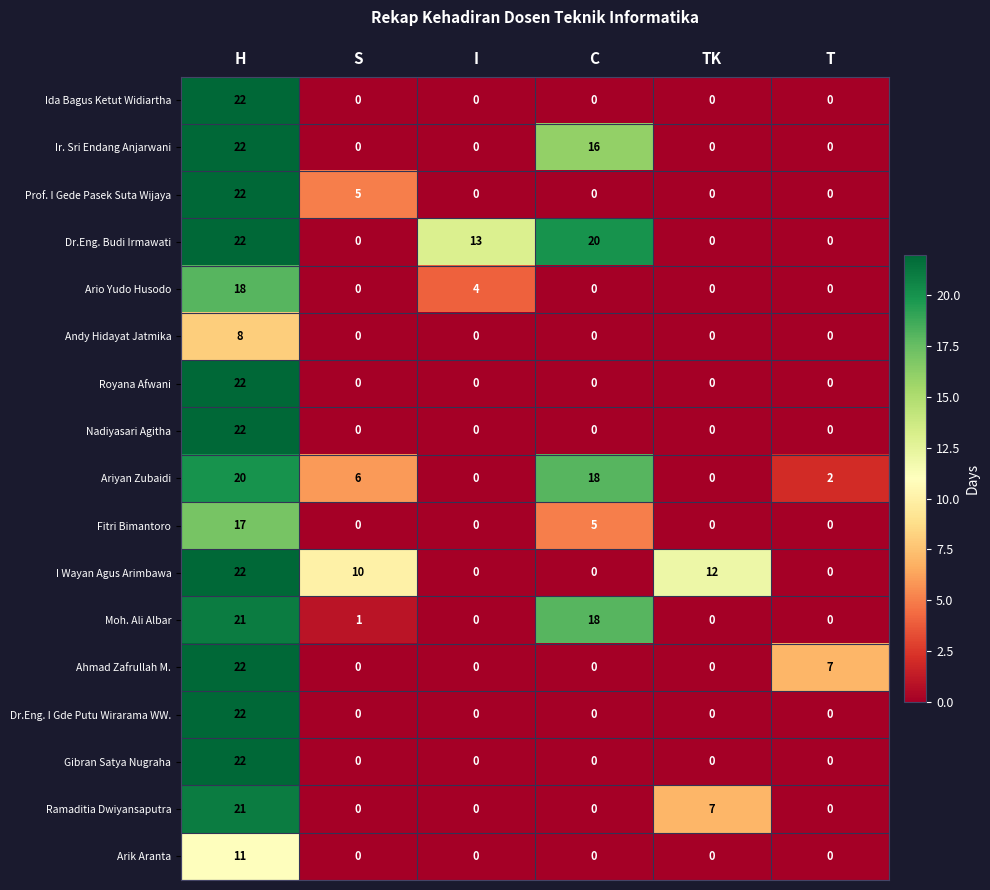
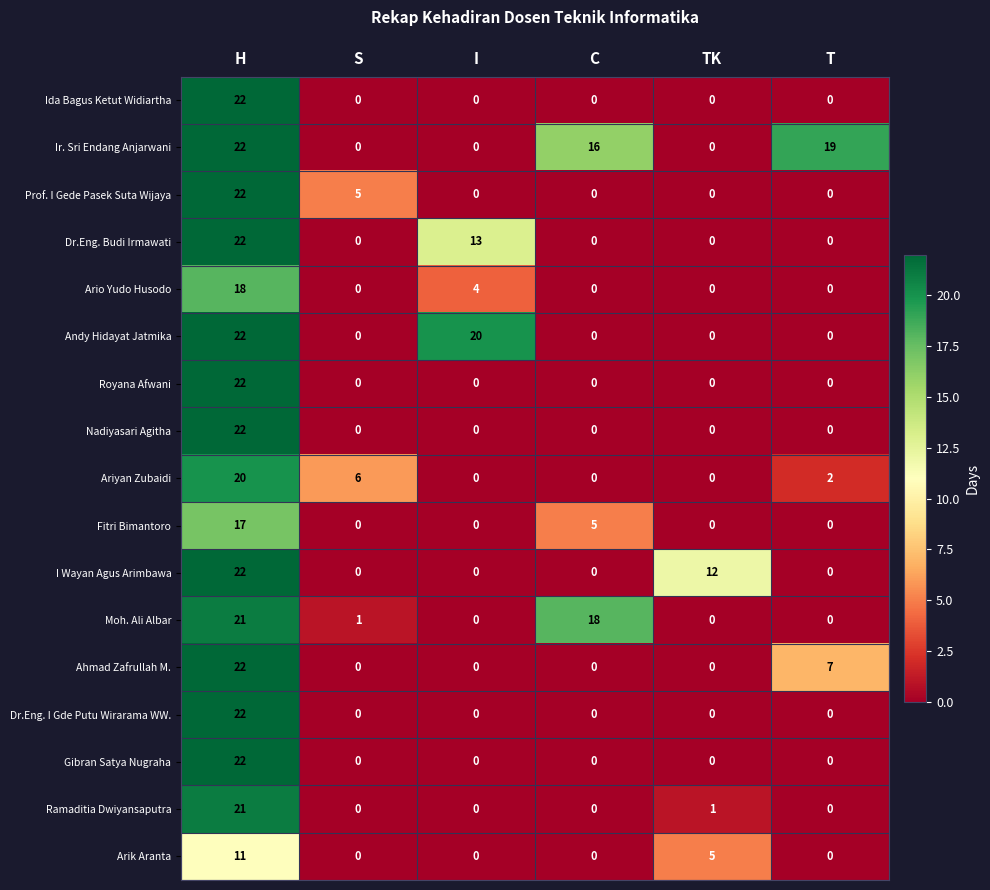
  {
    "Ida Bagus Ketut Widiartha": {
      "H": 22,
      "S": 0,
      "I": 0,
      "C": 0,
      "TK": 0,
      "T": 0
    },
    "Ir. Sri Endang Anjarwani": {
      "H": 22,
      "S": 0,
      "I": 0,
      "C": 16,
      "TK": 0,
-     "T": 0
+     "T": 19
    },
    "Prof. I Gede Pasek Suta Wijaya": {
      "H": 22,
      "S": 5,
      "I": 0,
      "C": 0,
      "TK": 0,
      "T": 0
    },
    "Dr.Eng. Budi Irmawati": {
      "H": 22,
      "S": 0,
      "I": 13,
-     "C": 20,
+     "C": 0,
      "TK": 0,
      "T": 0
    },
    "Ario Yudo Husodo": {
      "H": 18,
      "S": 0,
      "I": 4,
      "C": 0,
      "TK": 0,
      "T": 0
    },
    "Andy Hidayat Jatmika": {
-     "H": 8,
+     "H": 22,
      "S": 0,
-     "I": 0,
+     "I": 20,
      "C": 0,
      "TK": 0,
      "T": 0
    },
    "Royana Afwani": {
      "H": 22,
      "S": 0,
      "I": 0,
      "C": 0,
      "TK": 0,
      "T": 0
    },
    "Nadiyasari Agitha": {
      "H": 22,
      "S": 0,
      "I": 0,
      "C": 0,
      "TK": 0,
      "T": 0
    },
    "Ariyan Zubaidi": {
      "H": 20,
      "S": 6,
      "I": 0,
-     "C": 18,
+     "C": 0,
      "TK": 0,
      "T": 2
    },
    "Fitri Bimantoro": {
      "H": 17,
      "S": 0,
      "I": 0,
      "C": 5,
      "TK": 0,
      "T": 0
    },
    "I Wayan Agus Arimbawa": {
      "H": 22,
-     "S": 10,
+     "S": 0,
      "I": 0,
      "C": 0,
      "TK": 12,
      "T": 0
    },
    "Moh. Ali Albar": {
      "H": 21,
      "S": 1,
      "I": 0,
      "C": 18,
      "TK": 0,
      "T": 0
    },
    "Ahmad Zafrullah M.": {
      "H": 22,
      "S": 0,
      "I": 0,
      "C": 0,
      "TK": 0,
      "T": 7
    },
    "Dr.Eng. I Gde Putu Wirarama WW.": {
      "H": 22,
      "S": 0,
      "I": 0,
      "C": 0,
      "TK": 0,
      "T": 0
    },
    "Gibran Satya Nugraha": {
      "H": 22,
      "S": 0,
      "I": 0,
      "C": 0,
      "TK": 0,
      "T": 0
    },
    "Ramaditia Dwiyansaputra": {
      "H": 21,
      "S": 0,
      "I": 0,
      "C": 0,
-     "TK": 7,
+     "TK": 1,
      "T": 0
    },
    "Arik Aranta": {
      "H": 11,
      "S": 0,
      "I": 0,
      "C": 0,
-     "TK": 0,
+     "TK": 5,
      "T": 0
    }
  }
